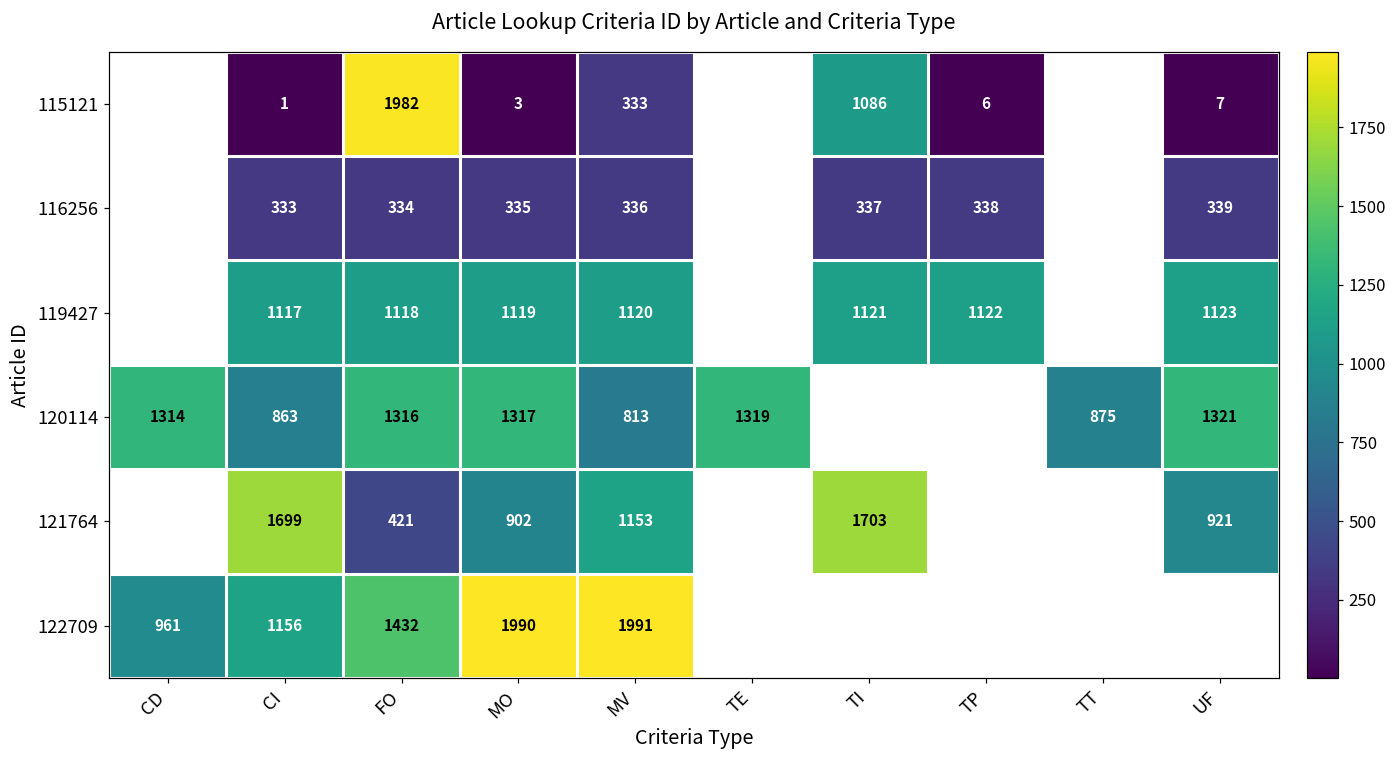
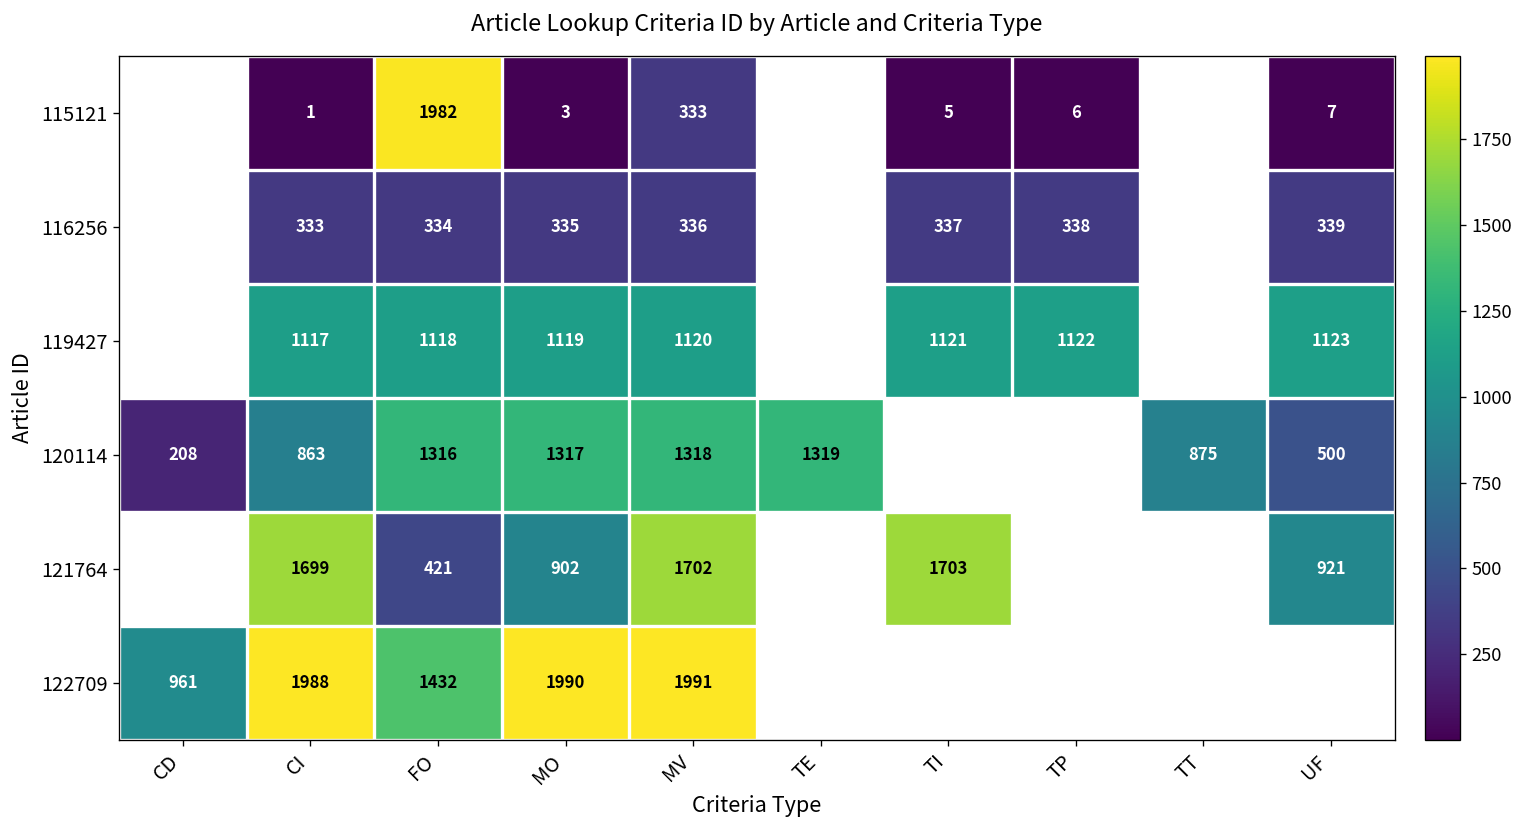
  {
    "115121": {
      "CI": 1,
      "FO": 1982,
      "MO": 3,
      "MV": 333,
-     "TI": 1086,
+     "TI": 5,
      "TP": 6,
      "UF": 7
    },
    "116256": {
      "CI": 333,
      "FO": 334,
      "MO": 335,
      "MV": 336,
      "TI": 337,
      "TP": 338,
      "UF": 339
    },
    "119427": {
      "CI": 1117,
      "FO": 1118,
      "MO": 1119,
      "MV": 1120,
      "TI": 1121,
      "TP": 1122,
      "UF": 1123
    },
    "120114": {
-     "CD": 1314,
+     "CD": 208,
      "CI": 863,
      "FO": 1316,
      "MO": 1317,
-     "MV": 813,
+     "MV": 1318,
      "TE": 1319,
      "TT": 875,
-     "UF": 1321
+     "UF": 500
    },
    "121764": {
      "CI": 1699,
      "FO": 421,
      "MO": 902,
-     "MV": 1153,
+     "MV": 1702,
      "TI": 1703,
      "UF": 921
    },
    "122709": {
      "CD": 961,
-     "CI": 1156,
+     "CI": 1988,
      "FO": 1432,
      "MO": 1990,
      "MV": 1991
    }
  }
